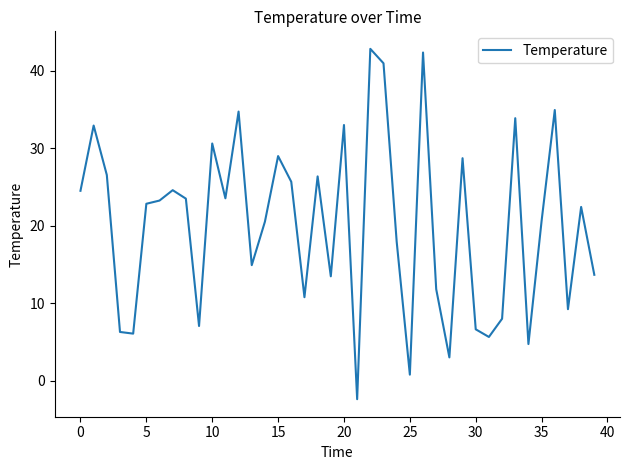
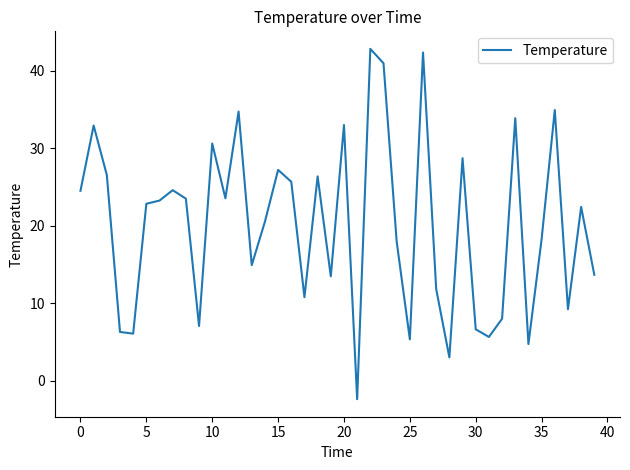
  {
    "0": 25,
    "5": 23,
    "10": 31,
-   "15": 29,
+   "15": 27,
    "20": 33,
-   "25": 1,
+   "25": 5,
    "30": 7,
-   "35": 21
+   "35": 18
  }
